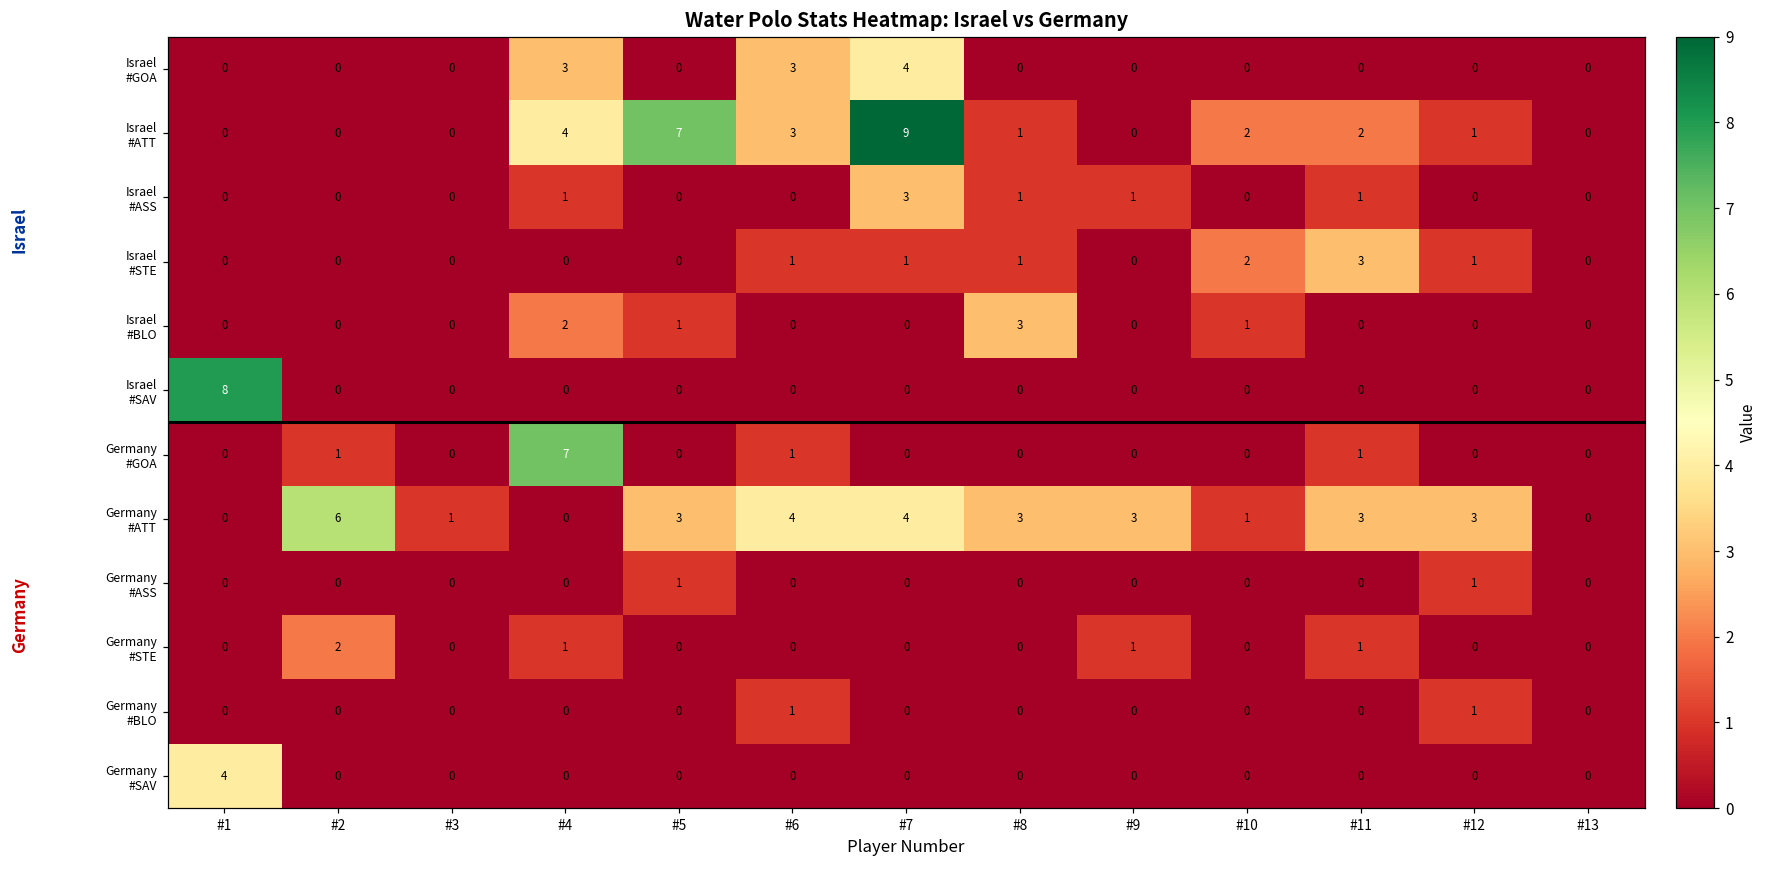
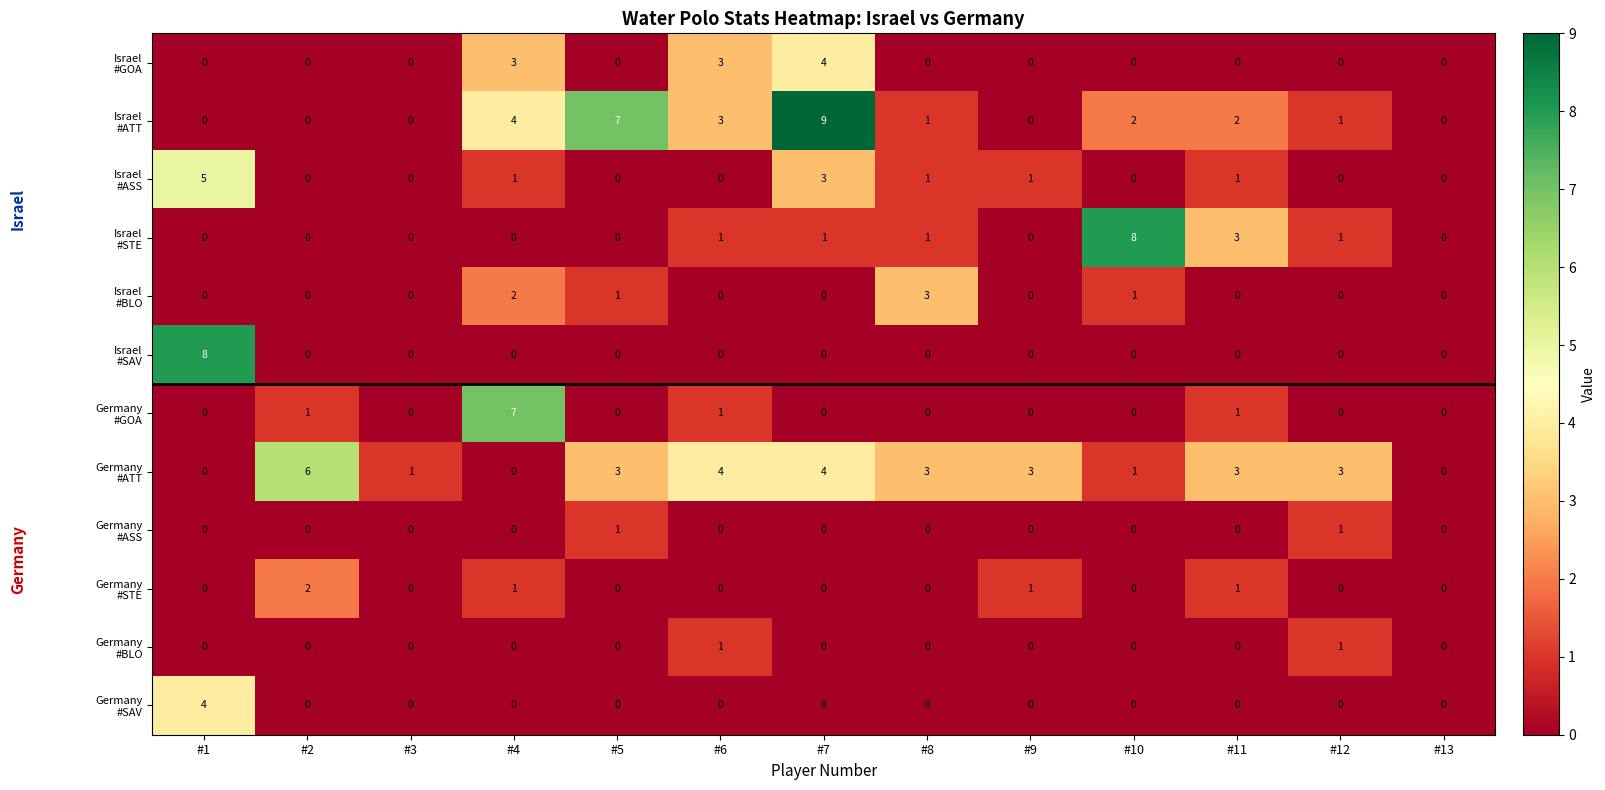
  {
    "Israel #GOA": {
      "#1": 0,
      "#2": 0,
      "#3": 0,
      "#4": 3,
      "#5": 0,
      "#6": 3,
      "#7": 4,
      "#8": 0,
      "#9": 0,
      "#10": 0,
      "#11": 0,
      "#12": 0,
      "#13": 0
    },
    "Israel #ATT": {
      "#1": 0,
      "#2": 0,
      "#3": 0,
      "#4": 4,
      "#5": 7,
      "#6": 3,
      "#7": 9,
      "#8": 1,
      "#9": 0,
      "#10": 2,
      "#11": 2,
      "#12": 1,
      "#13": 0
    },
    "Israel #ASS": {
-     "#1": 0,
+     "#1": 5,
      "#2": 0,
      "#3": 0,
      "#4": 1,
      "#5": 0,
      "#6": 0,
      "#7": 3,
      "#8": 1,
      "#9": 1,
      "#10": 0,
      "#11": 1,
      "#12": 0,
      "#13": 0
    },
    "Israel #STE": {
      "#1": 0,
      "#2": 0,
      "#3": 0,
      "#4": 0,
      "#5": 0,
      "#6": 1,
      "#7": 1,
      "#8": 1,
      "#9": 0,
-     "#10": 2,
+     "#10": 8,
      "#11": 3,
      "#12": 1,
      "#13": 0
    },
    "Israel #BLO": {
      "#1": 0,
      "#2": 0,
      "#3": 0,
      "#4": 2,
      "#5": 1,
      "#6": 0,
      "#7": 0,
      "#8": 3,
      "#9": 0,
      "#10": 1,
      "#11": 0,
      "#12": 0,
      "#13": 0
    },
    "Israel #SAV": {
      "#1": 8,
      "#2": 0,
      "#3": 0,
      "#4": 0,
      "#5": 0,
      "#6": 0,
      "#7": 0,
      "#8": 0,
      "#9": 0,
      "#10": 0,
      "#11": 0,
      "#12": 0,
      "#13": 0
    },
    "Germany #GOA": {
      "#1": 0,
      "#2": 1,
      "#3": 0,
      "#4": 7,
      "#5": 0,
      "#6": 1,
      "#7": 0,
      "#8": 0,
      "#9": 0,
      "#10": 0,
      "#11": 1,
      "#12": 0,
      "#13": 0
    },
    "Germany #ATT": {
      "#1": 0,
      "#2": 6,
      "#3": 1,
      "#4": 0,
      "#5": 3,
      "#6": 4,
      "#7": 4,
      "#8": 3,
      "#9": 3,
      "#10": 1,
      "#11": 3,
      "#12": 3,
      "#13": 0
    },
    "Germany #ASS": {
      "#1": 0,
      "#2": 0,
      "#3": 0,
      "#4": 0,
      "#5": 1,
      "#6": 0,
      "#7": 0,
      "#8": 0,
      "#9": 0,
      "#10": 0,
      "#11": 0,
      "#12": 1,
      "#13": 0
    },
    "Germany #STE": {
      "#1": 0,
      "#2": 2,
      "#3": 0,
      "#4": 1,
      "#5": 0,
      "#6": 0,
      "#7": 0,
      "#8": 0,
      "#9": 1,
      "#10": 0,
      "#11": 1,
      "#12": 0,
      "#13": 0
    },
    "Germany #BLO": {
      "#1": 0,
      "#2": 0,
      "#3": 0,
      "#4": 0,
      "#5": 0,
      "#6": 1,
      "#7": 0,
      "#8": 0,
      "#9": 0,
      "#10": 0,
      "#11": 0,
      "#12": 1,
      "#13": 0
    },
    "Germany #SAV": {
      "#1": 4,
      "#2": 0,
      "#3": 0,
      "#4": 0,
      "#5": 0,
      "#6": 0,
      "#7": 0,
      "#8": 0,
      "#9": 0,
      "#10": 0,
      "#11": 0,
      "#12": 0,
      "#13": 0
    }
  }
